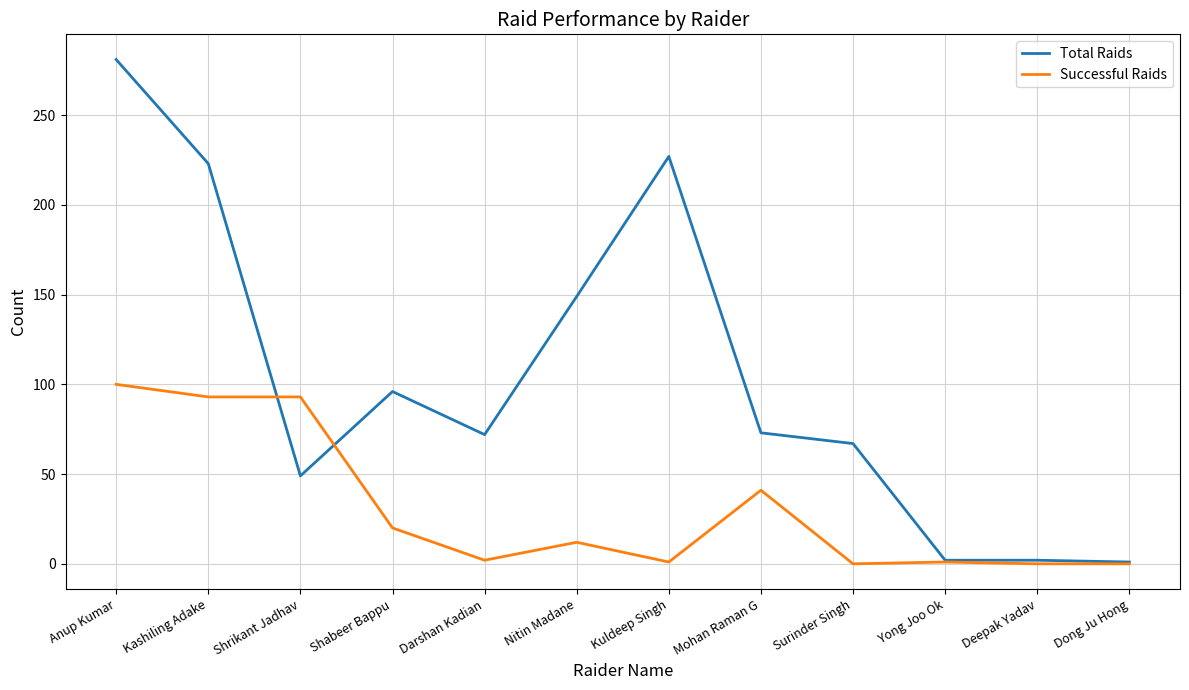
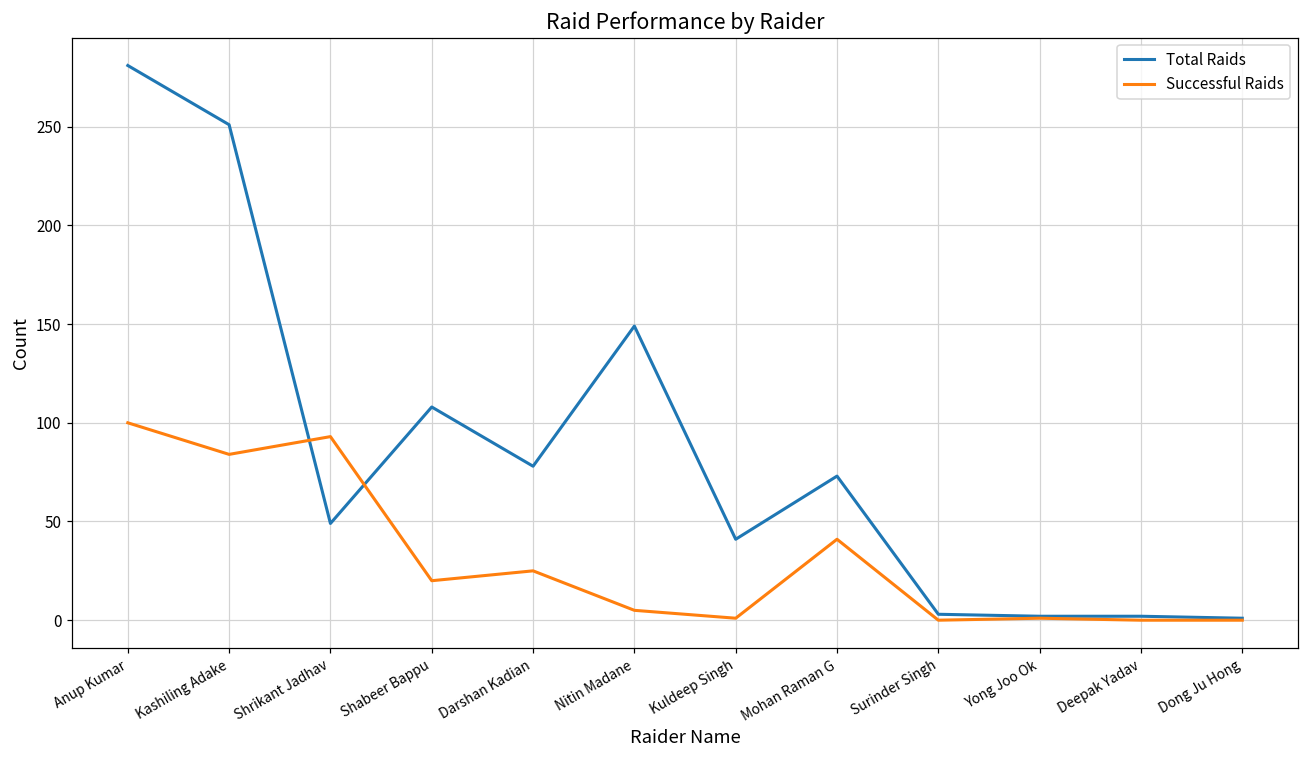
  {
    "Total Raids": {
      "Anup Kumar": 281,
-     "Kashiling Adake": 223,
+     "Kashiling Adake": 251,
      "Shrikant Jadhav": 49,
-     "Shabeer Bappu": 96,
-     "Darshan Kadian": 72,
+     "Shabeer Bappu": 108,
+     "Darshan Kadian": 78,
      "Nitin Madane": 149,
-     "Kuldeep Singh": 227,
+     "Kuldeep Singh": 41,
      "Mohan Raman G": 73,
-     "Surinder Singh": 67,
+     "Surinder Singh": 3,
      "Deepak Yadav": 2
    },
    "Successful Raids": {
      "Anup Kumar": 100,
-     "Kashiling Adake": 93,
+     "Kashiling Adake": 84,
      "Shrikant Jadhav": 93,
      "Shabeer Bappu": 20,
-     "Darshan Kadian": 2,
-     "Nitin Madane": 12,
+     "Darshan Kadian": 25,
+     "Nitin Madane": 5,
      "Kuldeep Singh": 1,
      "Mohan Raman G": 41,
      "Surinder Singh": 0,
      "Deepak Yadav": 0
    }
  }
